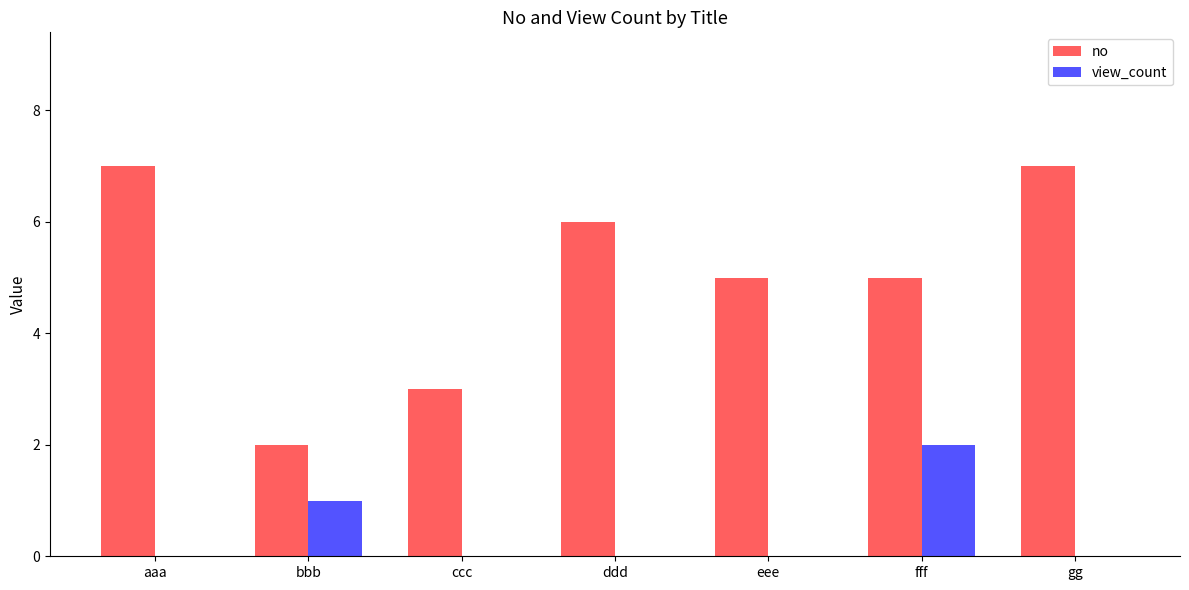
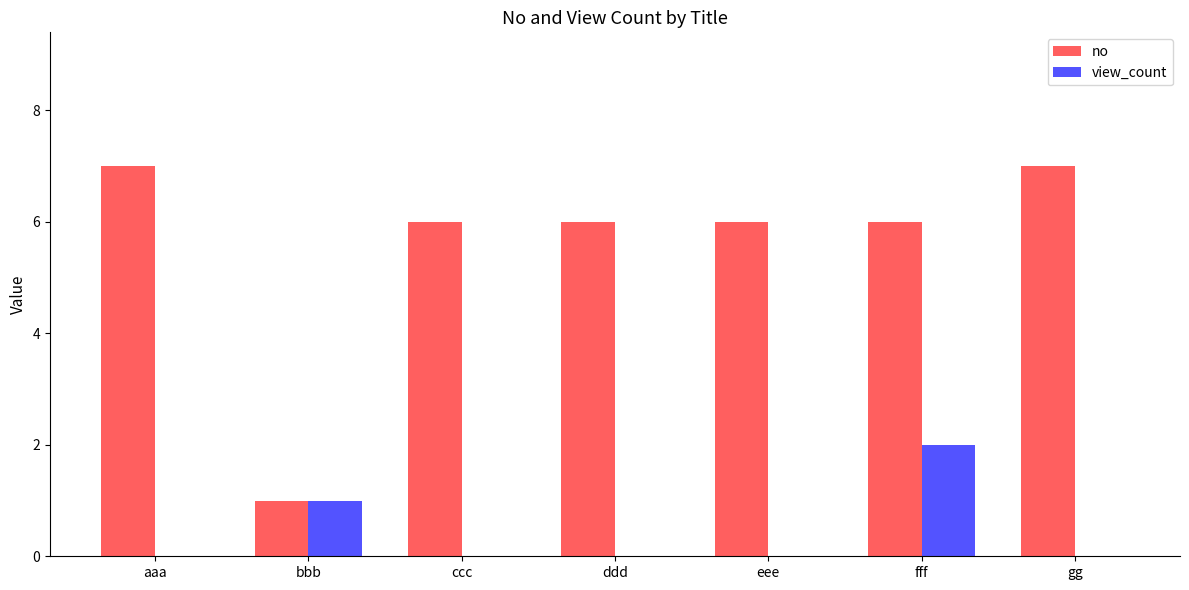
  {
    "no": {
      "aaa": 7,
-     "bbb": 2,
-     "ccc": 3,
+     "bbb": 1,
+     "ccc": 6,
      "ddd": 6,
-     "eee": 5,
-     "fff": 5,
+     "eee": 6,
+     "fff": 6,
      "gg": 7
    },
    "view_count": {
      "aaa": 0,
      "bbb": 1,
      "ccc": 0,
      "ddd": 0,
      "eee": 0,
      "fff": 2,
      "gg": 0
    }
  }
